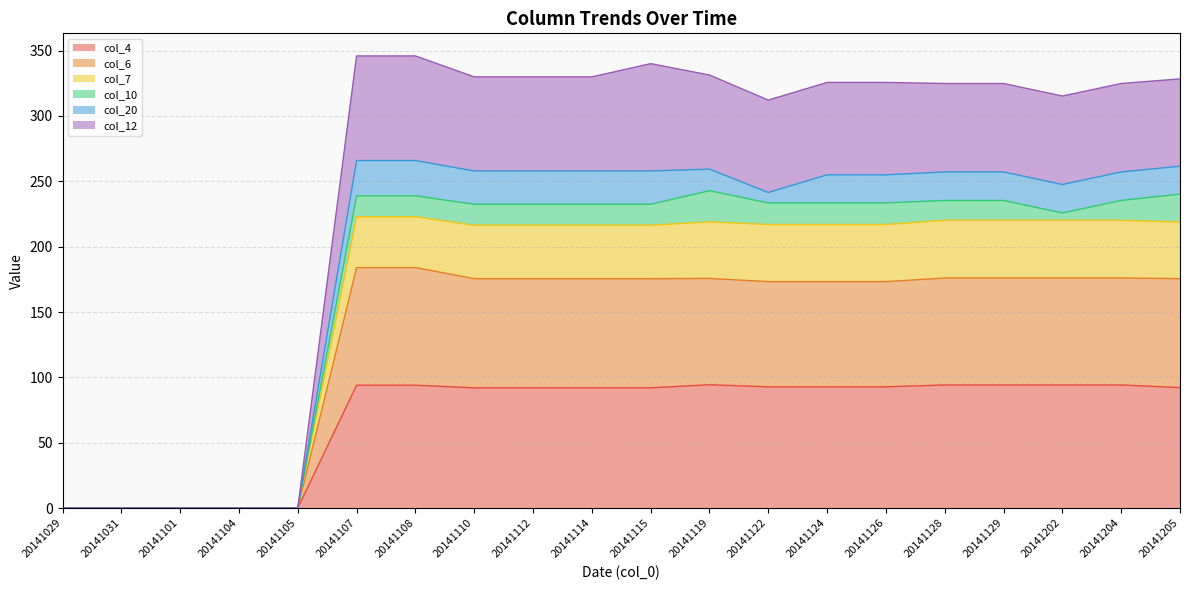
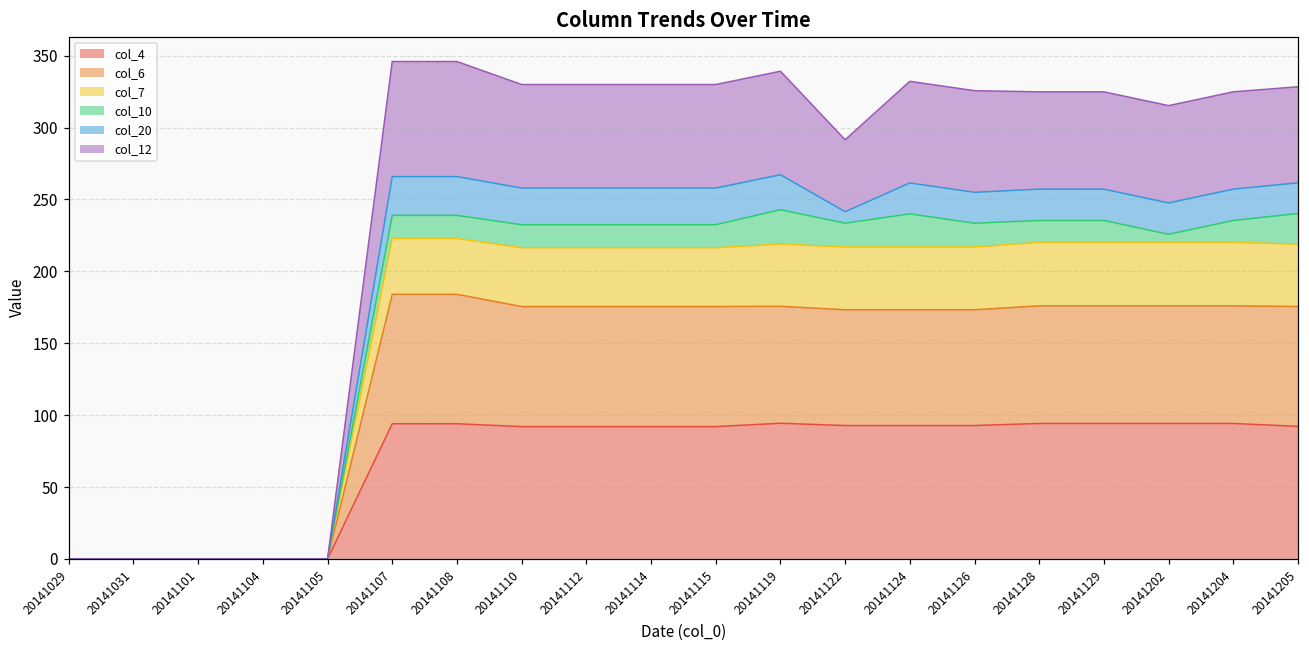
  {
    "col_10": {
      "20141107": 16,
      "20141108": 16,
      "20141110": 16,
      "20141112": 16,
      "20141114": 16,
      "20141115": 16,
      "20141119": 24,
      "20141122": 17,
-     "20141124": 17,
+     "20141124": 23,
      "20141126": 17,
      "20141128": 15,
      "20141129": 15,
      "20141202": 6,
      "20141204": 15,
      "20141205": 21
    },
    "col_20": {
      "20141107": 27,
      "20141108": 27,
      "20141110": 25,
      "20141112": 25,
      "20141114": 25,
      "20141115": 25,
-     "20141119": 16,
+     "20141119": 24,
      "20141122": 8,
      "20141124": 22,
      "20141126": 22,
      "20141128": 22,
      "20141129": 22,
      "20141202": 22,
      "20141204": 22,
      "20141205": 21
    },
    "col_12": {
      "20141107": 80,
      "20141108": 80,
      "20141110": 72,
      "20141112": 72,
      "20141114": 72,
-     "20141115": 82,
+     "20141115": 72,
      "20141119": 72,
-     "20141122": 71,
+     "20141122": 50,
      "20141124": 71,
      "20141126": 71,
      "20141128": 68,
      "20141129": 68,
      "20141202": 68,
      "20141204": 68,
      "20141205": 67
    }
  }
